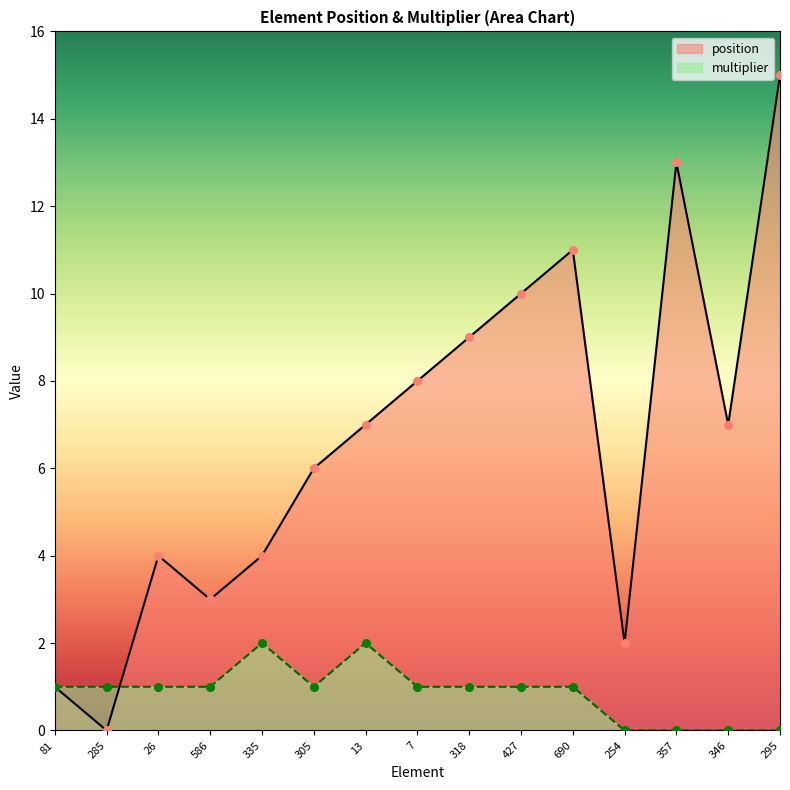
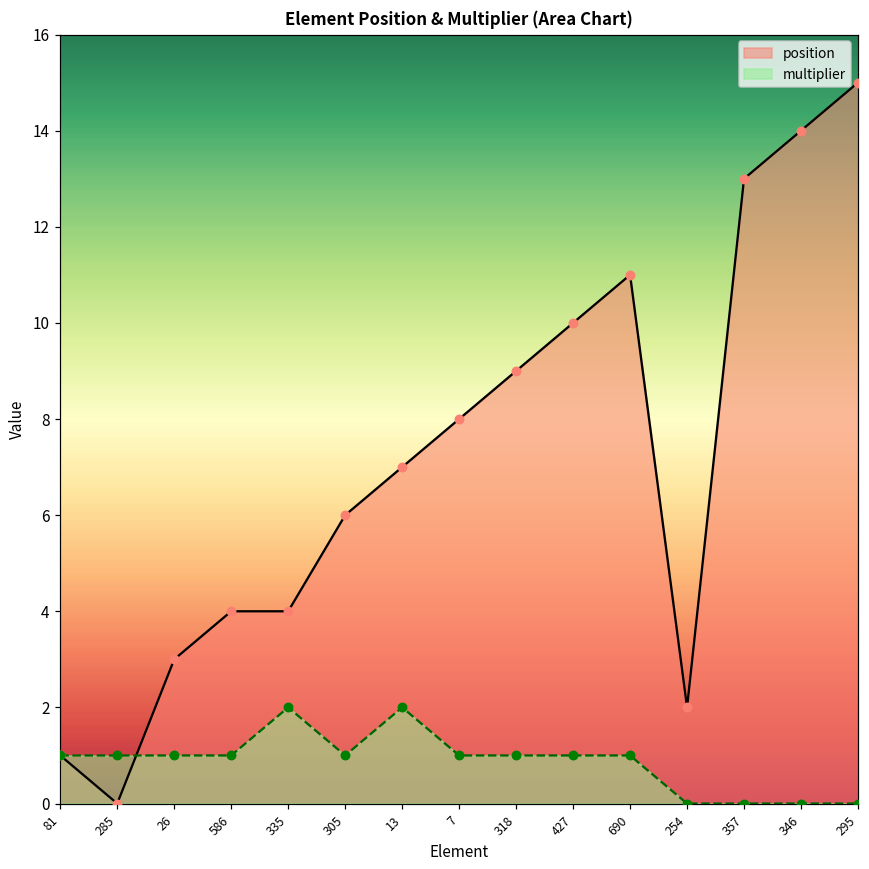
  {
    "position": {
      "285": 0,
-     "26": 4,
-     "586": 3,
+     "26": 3,
+     "586": 4,
      "335": 4,
      "305": 6,
      "13": 7,
      "7": 8,
      "318": 9,
      "427": 10,
      "690": 11,
      "254": 2,
      "357": 13,
-     "346": 7,
+     "346": 14,
      "295": 15
    },
    "multiplier": {
      "285": 1,
      "26": 1,
      "586": 1,
      "335": 2,
      "305": 1,
      "13": 2,
      "7": 1,
      "318": 1,
      "427": 1,
      "690": 1,
      "254": 0,
      "357": 0,
      "346": 0,
      "295": 0
    }
  }
